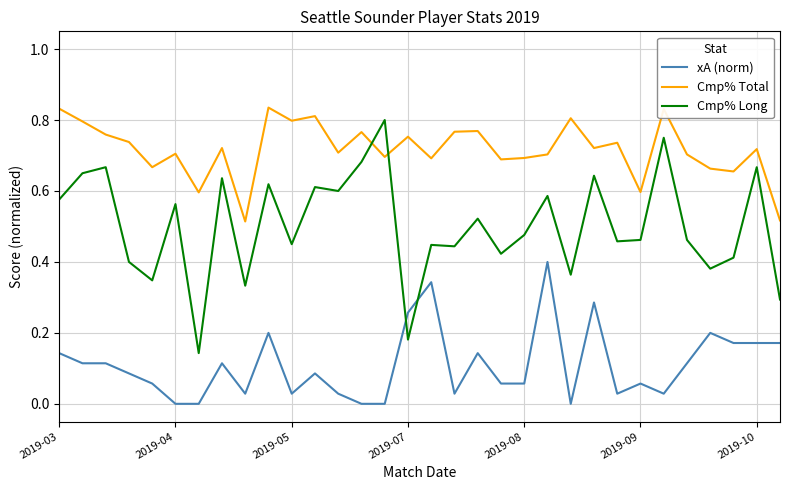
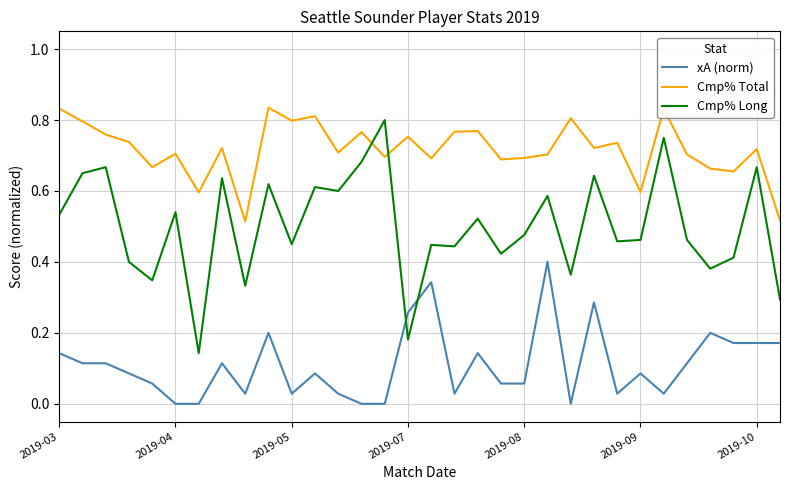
  {
    "xA (norm)": {
      "2019-03": 0.14,
      "2019-04": 0.00,
      "2019-05": 0.03,
      "2019-07": 0.26,
      "2019-08": 0.06,
-     "2019-09": 0.06,
+     "2019-09": 0.09,
      "2019-10": 0.17
    },
    "Cmp% Total": {
      "2019-03": 0.83,
      "2019-04": 0.71,
      "2019-05": 0.80,
      "2019-07": 0.75,
      "2019-08": 0.69,
      "2019-09": 0.60,
      "2019-10": 0.72
    },
    "Cmp% Long": {
-     "2019-03": 0.58,
-     "2019-04": 0.56,
+     "2019-03": 0.53,
+     "2019-04": 0.54,
      "2019-05": 0.45,
      "2019-07": 0.18,
      "2019-08": 0.48,
      "2019-09": 0.46,
      "2019-10": 0.67
    }
  }
